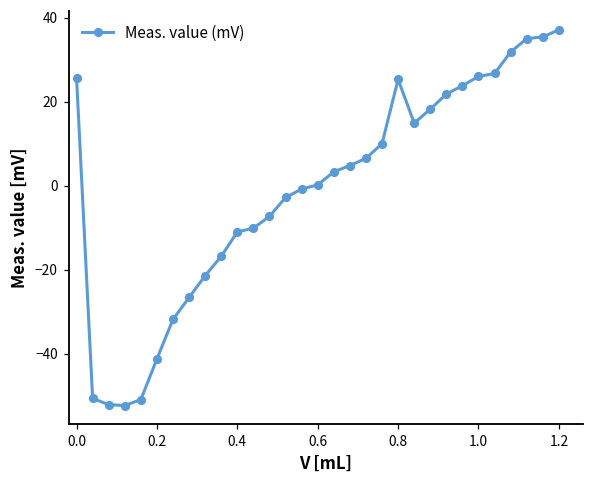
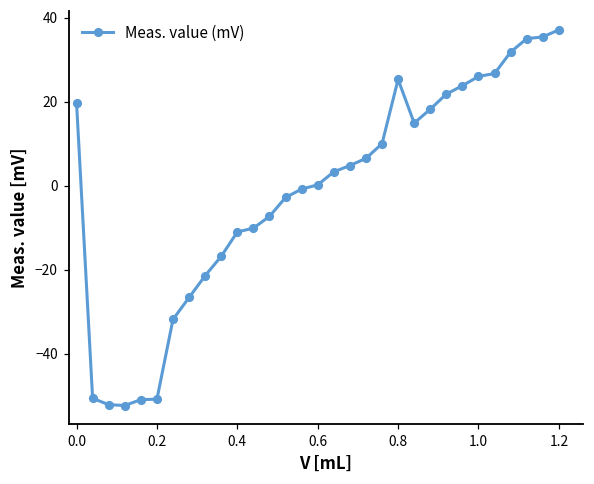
  {
-   "0.0": 26,
-   "0.2": -41,
+   "0.0": 20,
+   "0.2": -51,
    "0.4": -11,
    "0.6": 0,
    "0.8": 25,
    "1.0": 26,
    "1.2": 37
  }
